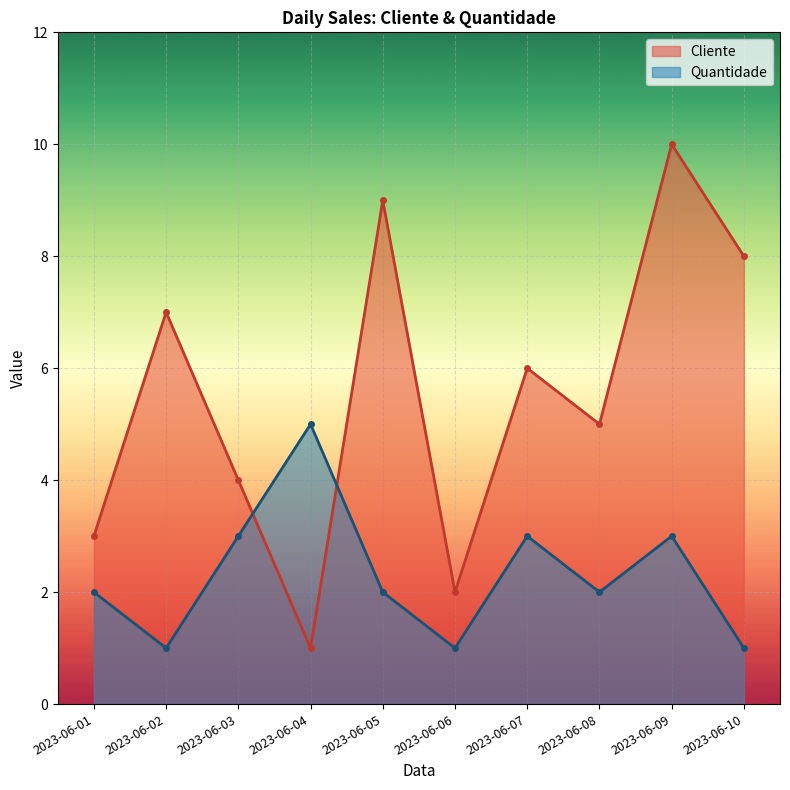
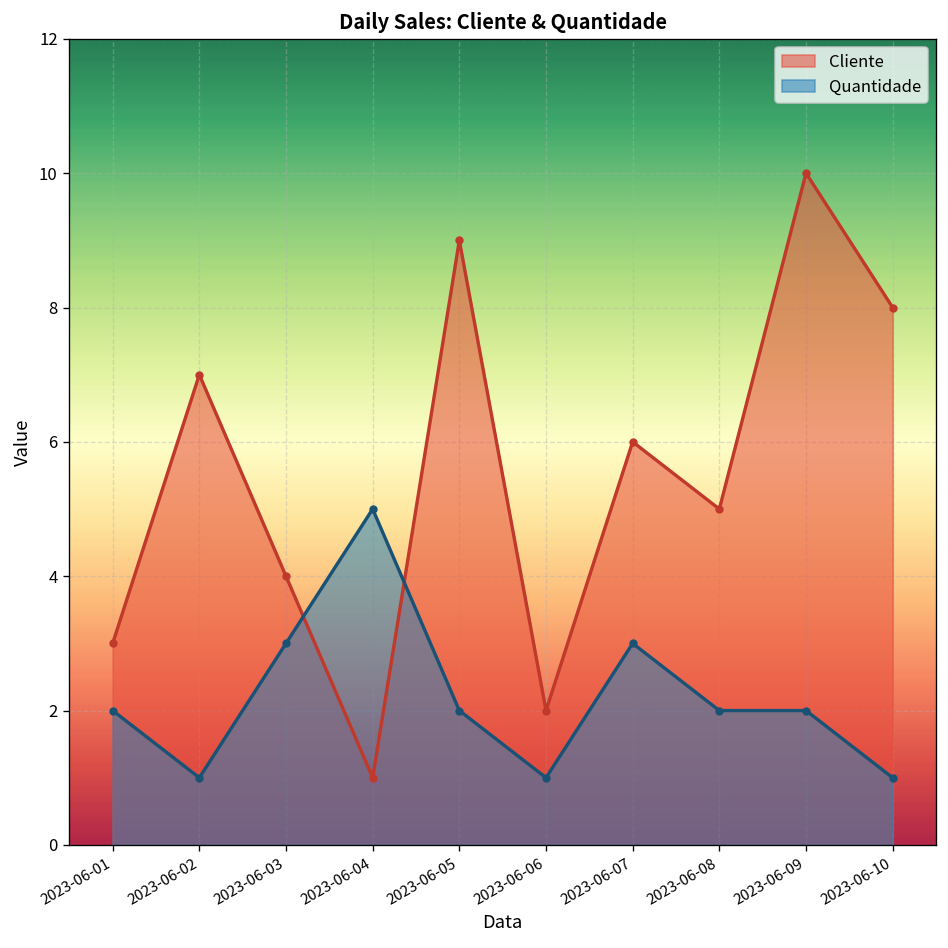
  {
    "Cliente": {
      "2023-06-01": 3,
      "2023-06-02": 7,
      "2023-06-03": 4,
      "2023-06-04": 1,
      "2023-06-05": 9,
      "2023-06-06": 2,
      "2023-06-07": 6,
      "2023-06-08": 5,
      "2023-06-09": 10,
      "2023-06-10": 8
    },
    "Quantidade": {
      "2023-06-01": 2,
      "2023-06-02": 1,
      "2023-06-03": 3,
      "2023-06-04": 5,
      "2023-06-05": 2,
      "2023-06-06": 1,
      "2023-06-07": 3,
      "2023-06-08": 2,
-     "2023-06-09": 3,
+     "2023-06-09": 2,
      "2023-06-10": 1
    }
  }
